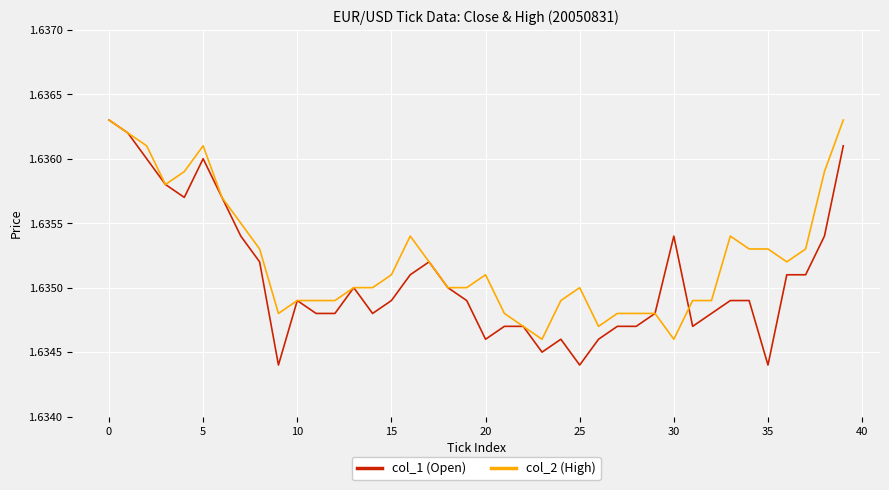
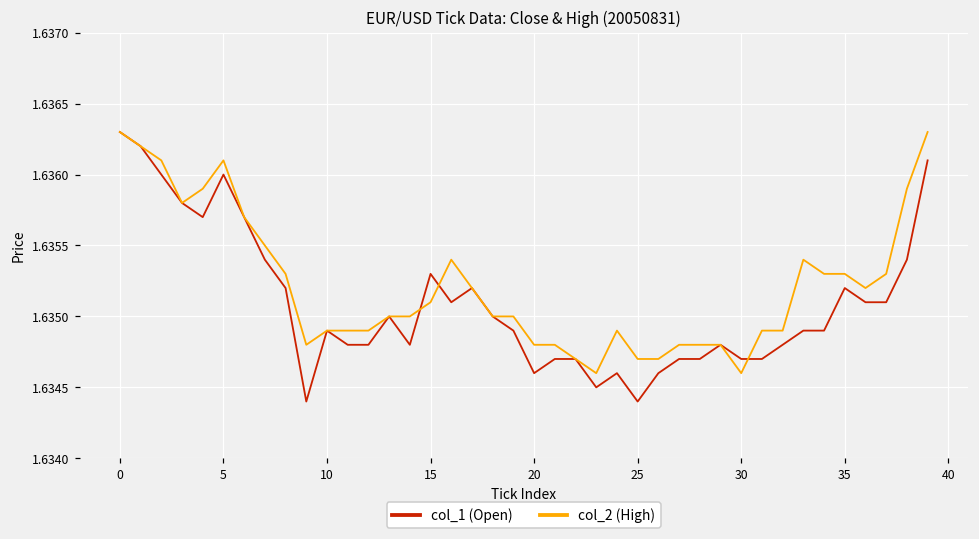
  {
    "col_1 (Open)": {
      "5": 1.6360,
-     "15": 1.6349,
+     "15": 1.6353,
      "20": 1.6346,
      "25": 1.6344,
-     "30": 1.6354,
-     "35": 1.6344
+     "30": 1.6347,
+     "35": 1.6352
    },
    "col_2 (High)": {
      "5": 1.6361,
      "15": 1.6351,
-     "20": 1.6351,
-     "25": 1.6350,
+     "20": 1.6348,
+     "25": 1.6347,
      "30": 1.6346,
      "35": 1.6353
    }
  }
